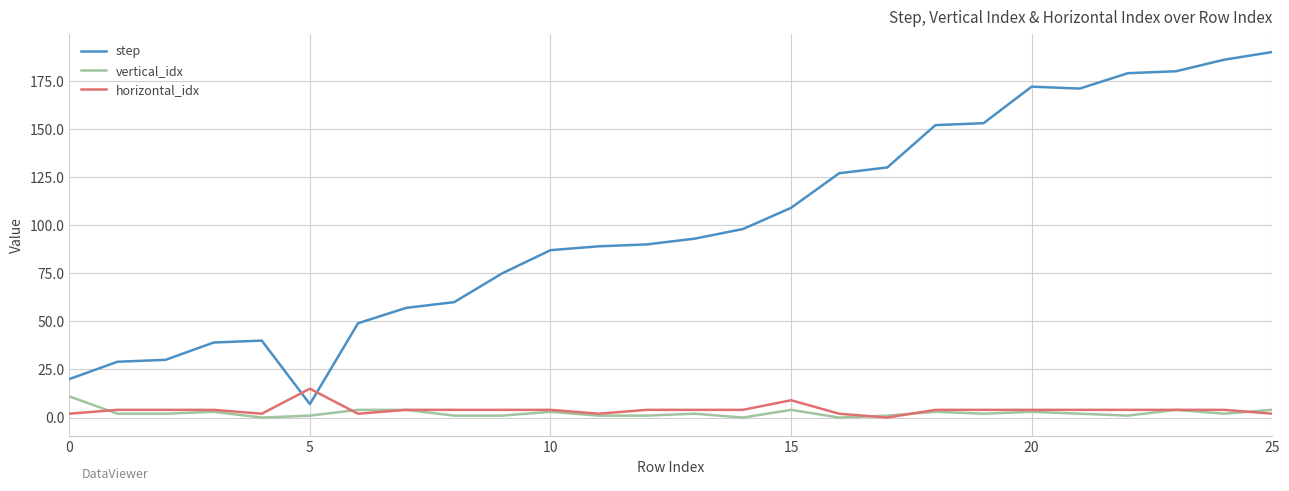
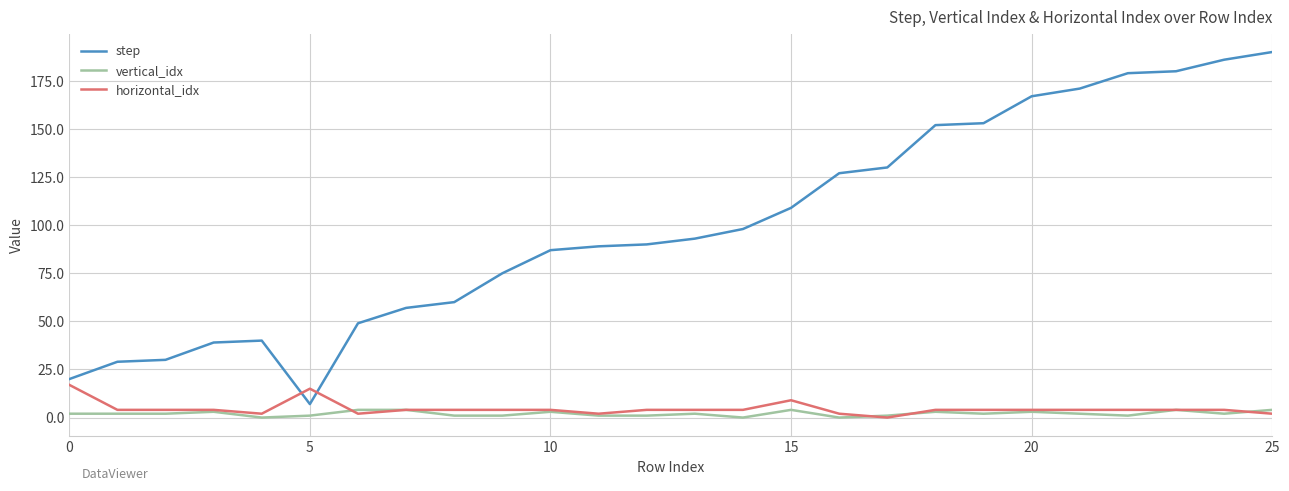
  {
    "step": {
      "0": 20,
      "5": 7,
      "10": 87,
      "15": 109,
-     "20": 172,
+     "20": 167,
      "25": 190
    },
    "vertical_idx": {
-     "0": 11,
+     "0": 2,
      "5": 1,
      "15": 4,
      "25": 4
    },
    "horizontal_idx": {
-     "0": 2,
+     "0": 17,
      "5": 15,
      "15": 9,
      "25": 2
    }
  }
